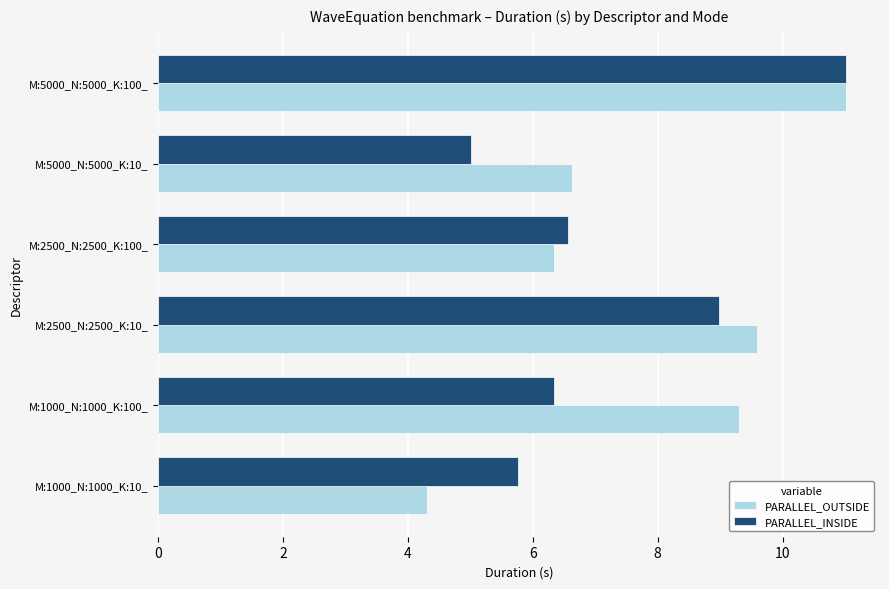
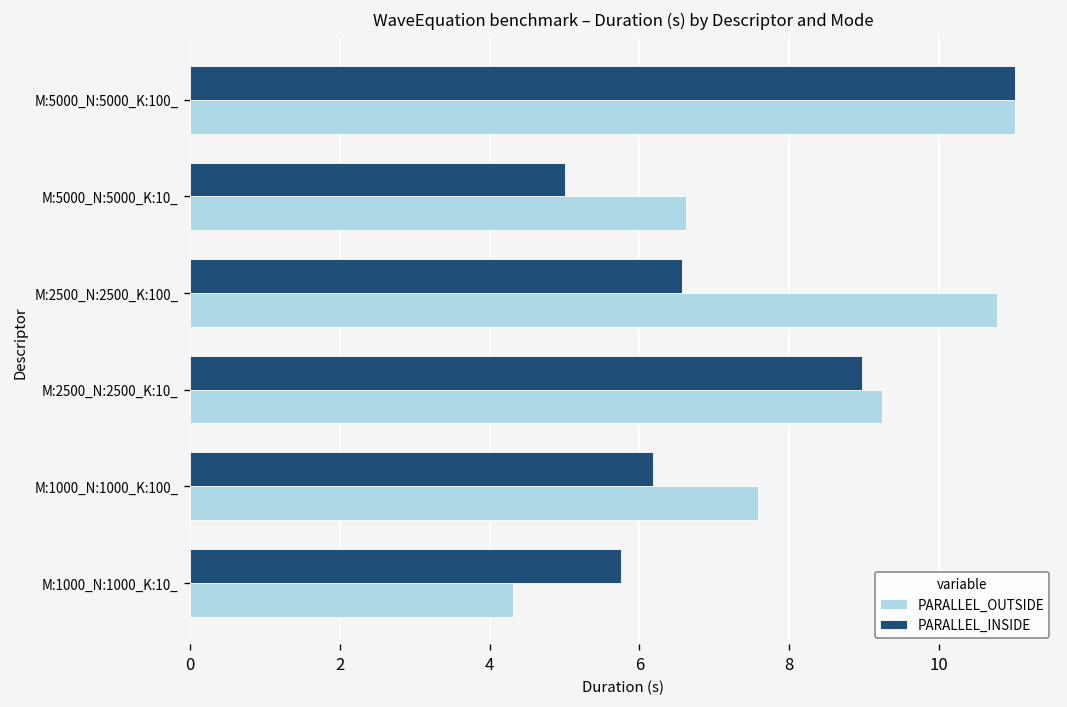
  {
    "PARALLEL_OUTSIDE": {
      "M:5000_N:5000_K:100_": 11.0,
      "M:5000_N:5000_K:10_": 6.6,
-     "M:2500_N:2500_K:100_": 6.3,
-     "M:2500_N:2500_K:10_": 9.6,
-     "M:1000_N:1000_K:100_": 9.3,
+     "M:2500_N:2500_K:100_": 10.8,
+     "M:2500_N:2500_K:10_": 9.2,
+     "M:1000_N:1000_K:100_": 7.6,
      "M:1000_N:1000_K:10_": 4.3
    },
    "PARALLEL_INSIDE": {
      "M:5000_N:5000_K:100_": 11.0,
      "M:5000_N:5000_K:10_": 5.0,
      "M:2500_N:2500_K:100_": 6.6,
      "M:2500_N:2500_K:10_": 9.0,
-     "M:1000_N:1000_K:100_": 6.3,
+     "M:1000_N:1000_K:100_": 6.2,
      "M:1000_N:1000_K:10_": 5.8
    }
  }
